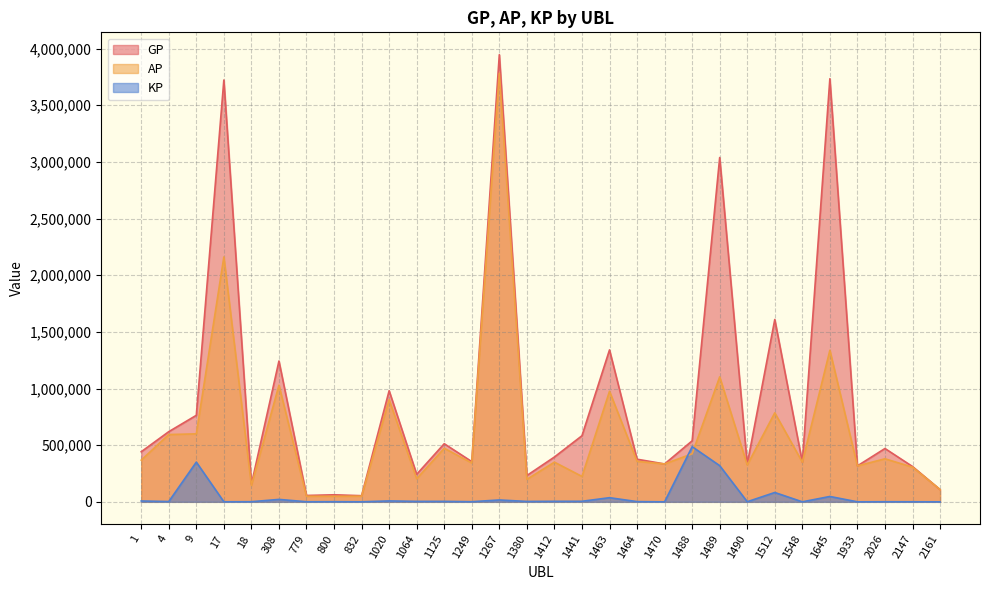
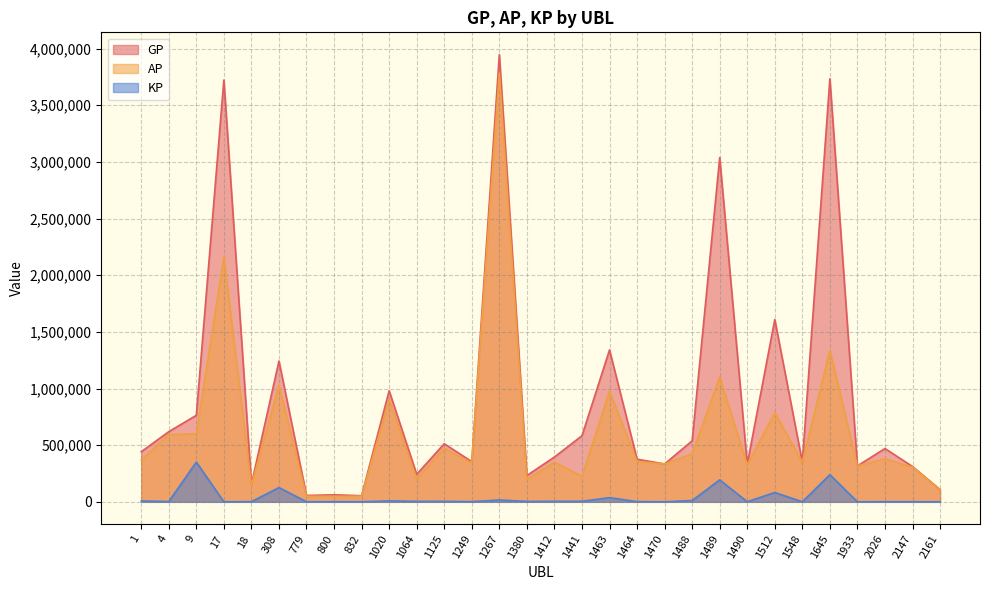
  {
    "GP": {
      "1": "440,000",
      "4": "620,000",
      "9": "760,000",
      "17": "3,720,000",
      "308": "1,240,000",
      "1020": "980,000",
      "1064": "240,000",
      "1125": "510,000",
      "1267": "3,950,000",
      "1380": "230,000",
      "1412": "400,000",
      "1441": "580,000",
      "1463": "1,340,000",
      "1488": "540,000",
      "1489": "3,040,000",
      "1512": "1,610,000",
      "1645": "3,730,000",
      "2026": "470,000"
    },
    "AP": {
      "1": "370,000",
      "4": "590,000",
      "9": "600,000",
      "17": "2,160,000",
      "308": "1,030,000",
      "1020": "900,000",
      "1064": "200,000",
      "1125": "470,000",
      "1267": "3,780,000",
      "1380": "200,000",
      "1412": "350,000",
      "1441": "220,000",
      "1463": "980,000",
      "1488": "420,000",
      "1489": "1,100,000",
      "1512": "790,000",
      "1645": "1,340,000",
      "2026": "380,000"
    },
    "KP": {
      "1": "10,000",
      "4": "0",
      "9": "350,000",
      "17": "0",
      "18": "0",
-     "308": "20,000",
+     "308": "130,000",
      "779": "0",
      "800": "0",
      "832": "0",
      "1020": "10,000",
      "1064": "0",
      "1125": "0",
      "1249": "0",
      "1267": "20,000",
      "1380": "0",
      "1412": "0",
      "1441": "0",
      "1463": "40,000",
      "1464": "0",
      "1470": "0",
-     "1488": "490,000",
-     "1489": "320,000",
+     "1488": "10,000",
+     "1489": "190,000",
      "1490": "0",
      "1512": "80,000",
      "1548": "0",
-     "1645": "50,000",
+     "1645": "240,000",
      "1933": "0",
      "2026": "0",
      "2147": "0",
      "2161": "0"
    }
  }
